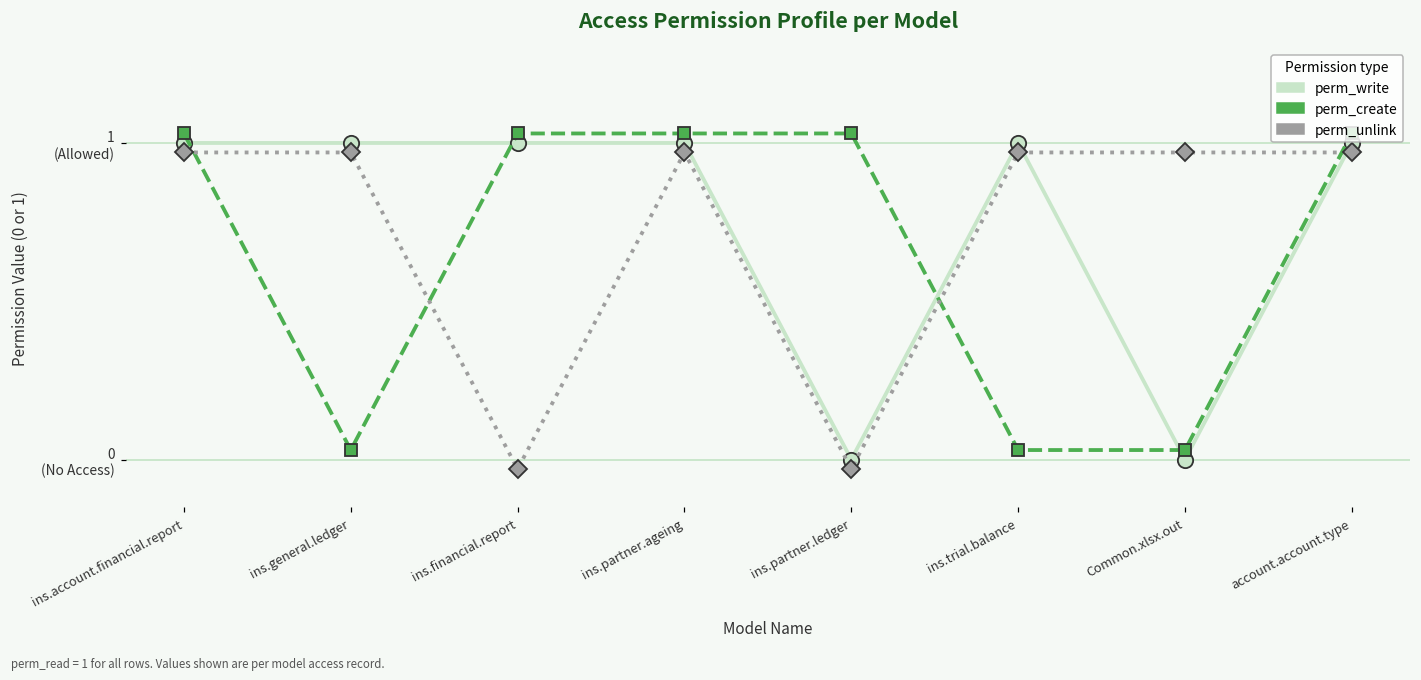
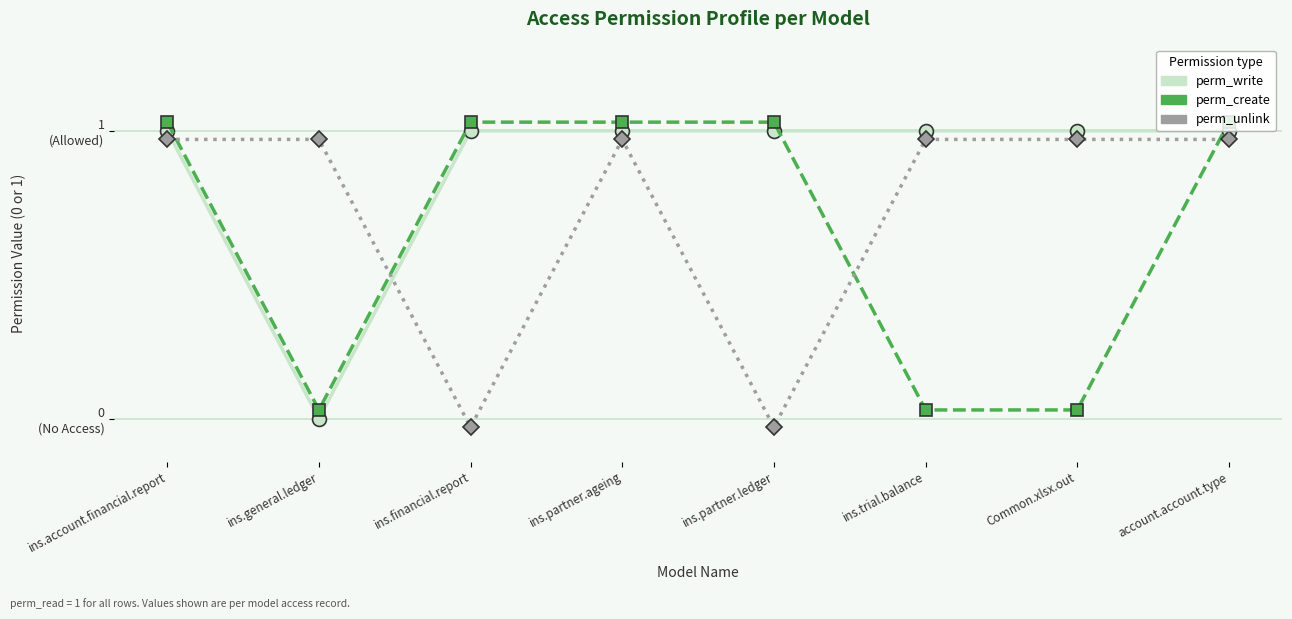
  {
    "perm_write": {
      "ins.account.financial.report": "1 (Allowed)",
-     "ins.general.ledger": "1 (Allowed)",
+     "ins.general.ledger": "0 (Allowed)",
      "ins.financial.report": "1 (Allowed)",
      "ins.partner.ageing": "1 (Allowed)",
-     "ins.partner.ledger": "0 (Allowed)",
+     "ins.partner.ledger": "1 (Allowed)",
      "ins.trial.balance": "1 (Allowed)",
-     "Common.xlsx.out": "0 (Allowed)"
+     "Common.xlsx.out": "1 (Allowed)"
    },
    "perm_create": {
      "ins.account.financial.report": "1.03 (Allowed)",
      "ins.general.ledger": "0.03 (Allowed)",
      "ins.financial.report": "1.03 (Allowed)",
      "ins.partner.ageing": "1.03 (Allowed)",
      "ins.partner.ledger": "1.03 (Allowed)",
      "ins.trial.balance": "0.03 (Allowed)",
      "Common.xlsx.out": "0.03 (Allowed)"
    },
    "perm_unlink": {
      "ins.account.financial.report": "0.97 (Allowed)",
      "ins.general.ledger": "0.97 (Allowed)",
      "ins.financial.report": "-0.03 (Allowed)",
      "ins.partner.ageing": "0.97 (Allowed)",
      "ins.partner.ledger": "-0.03 (Allowed)",
      "ins.trial.balance": "0.97 (Allowed)",
      "Common.xlsx.out": "0.97 (Allowed)",
      "account.account.type": "0.97 (Allowed)"
    }
  }
